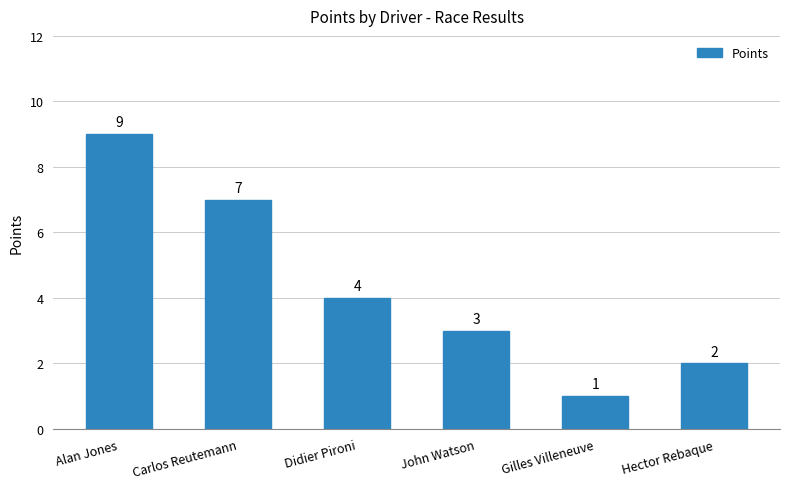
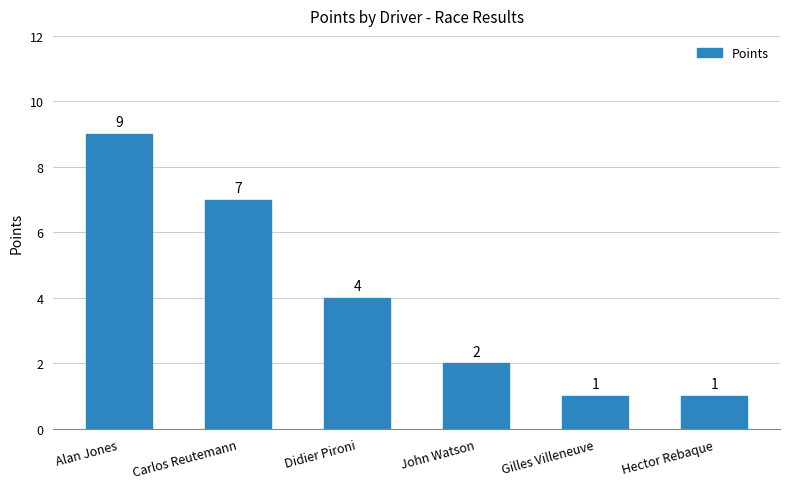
  {
    "Alan Jones": 9,
    "Carlos Reutemann": 7,
    "Didier Pironi": 4,
-   "John Watson": 3,
+   "John Watson": 2,
    "Gilles Villeneuve": 1,
-   "Hector Rebaque": 2
+   "Hector Rebaque": 1
  }
